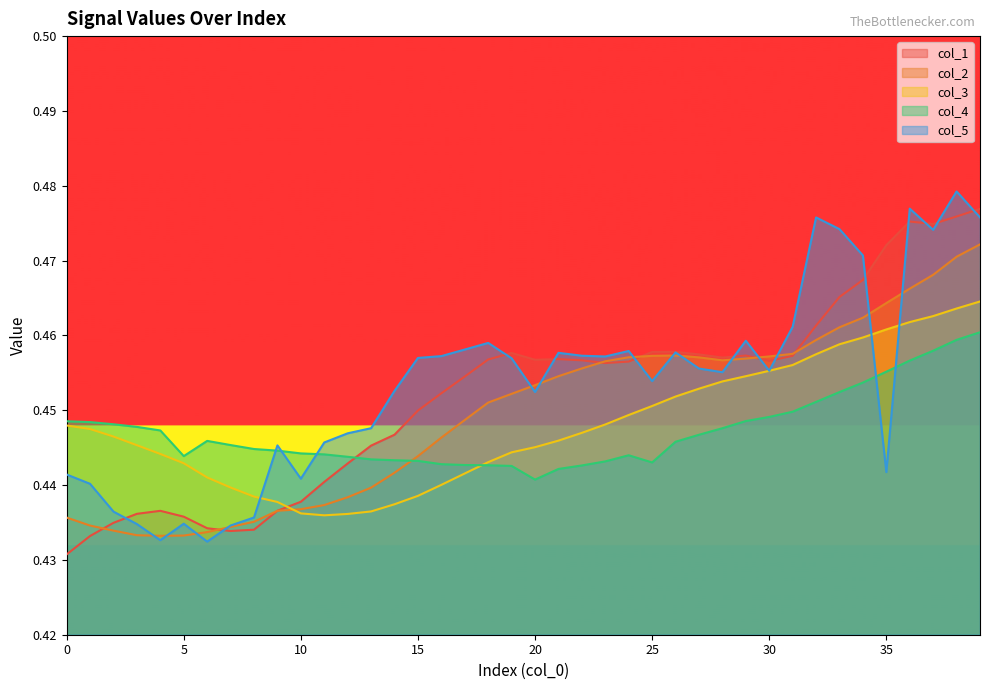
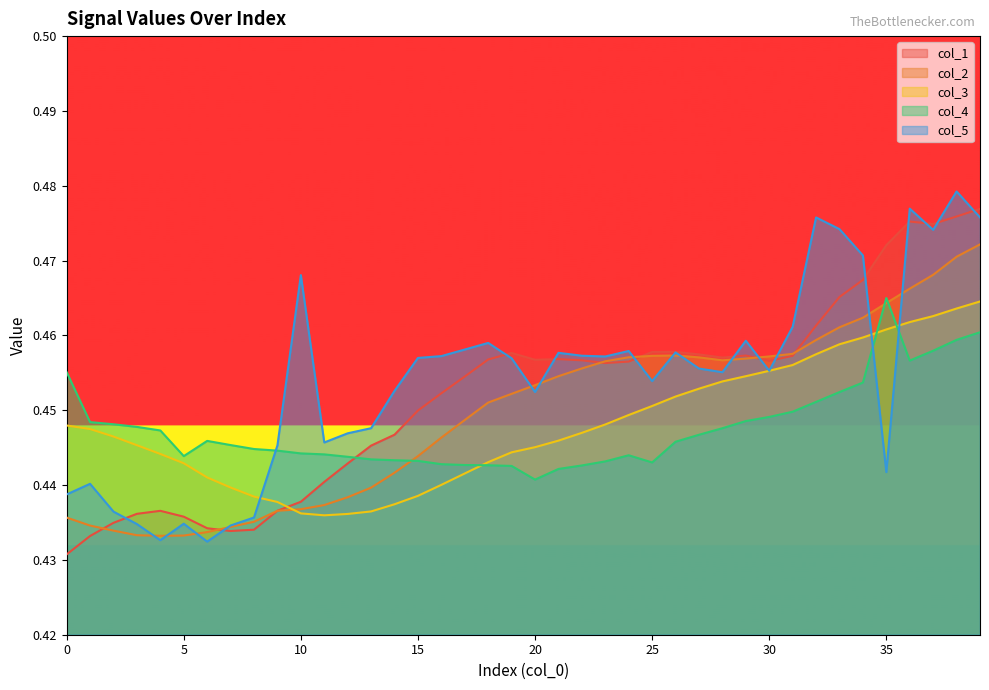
  {
    "col_4": {
-     "0": 0.449,
+     "0": 0.455,
      "5": 0.444,
      "10": 0.444,
      "15": 0.443,
      "20": 0.441,
      "25": 0.443,
      "30": 0.449,
-     "35": 0.455
+     "35": 0.465
    },
    "col_5": {
-     "0": 0.441,
+     "0": 0.439,
      "5": 0.435,
-     "10": 0.441,
+     "10": 0.468,
      "15": 0.457,
      "20": 0.452,
      "25": 0.454,
      "35": 0.442
    }
  }
